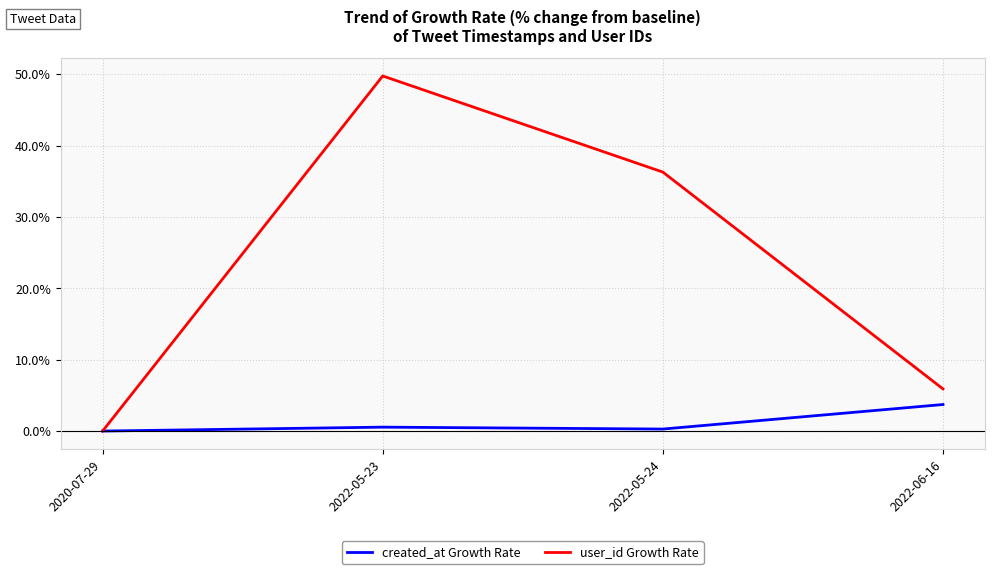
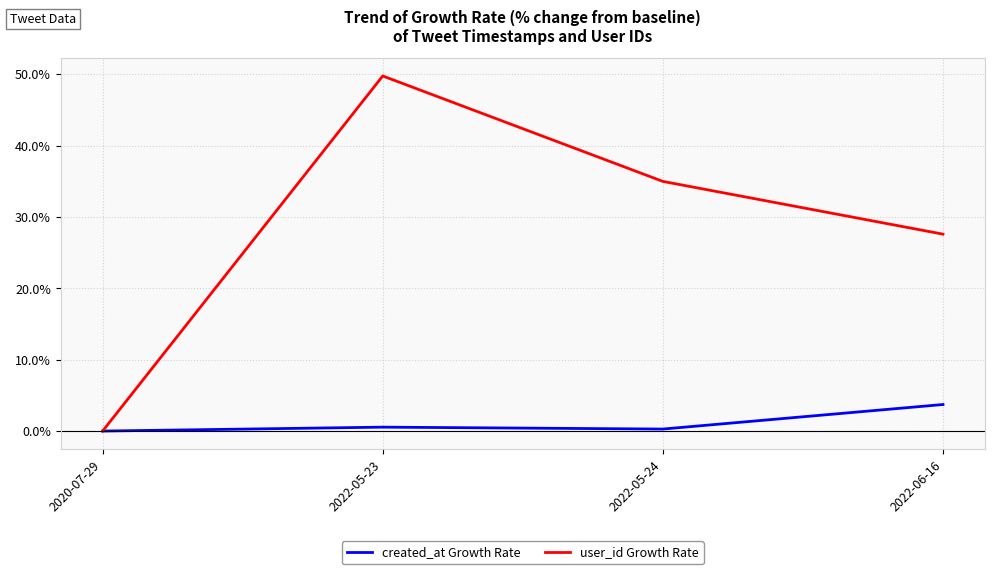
  {
    "created_at Growth Rate": {
      "2022-05-23": "1%",
      "2022-05-24": "0%",
      "2022-06-16": "4%"
    },
    "user_id Growth Rate": {
      "2022-05-23": "50%",
-     "2022-05-24": "36%",
-     "2022-06-16": "6%"
+     "2022-05-24": "35%",
+     "2022-06-16": "28%"
    }
  }
